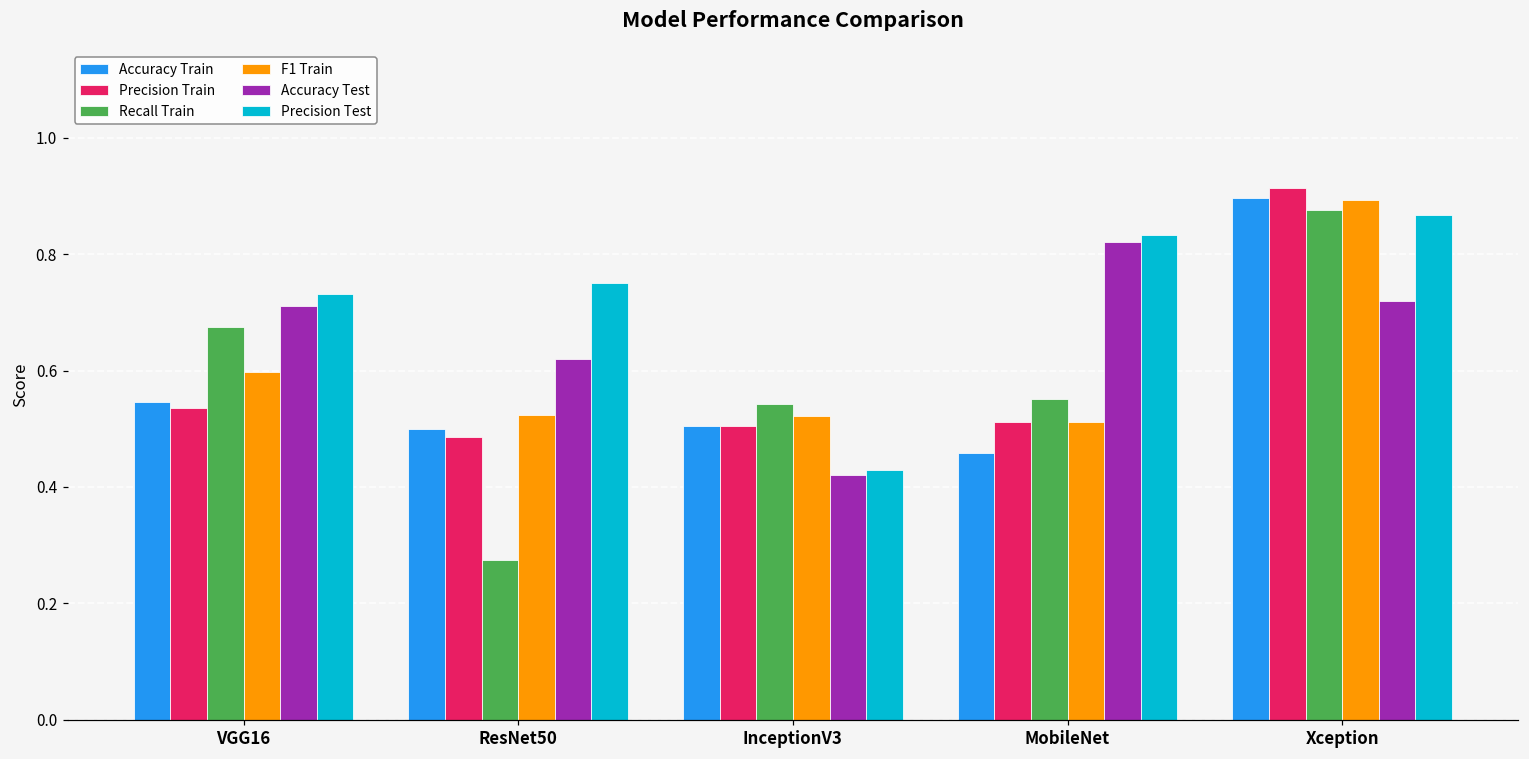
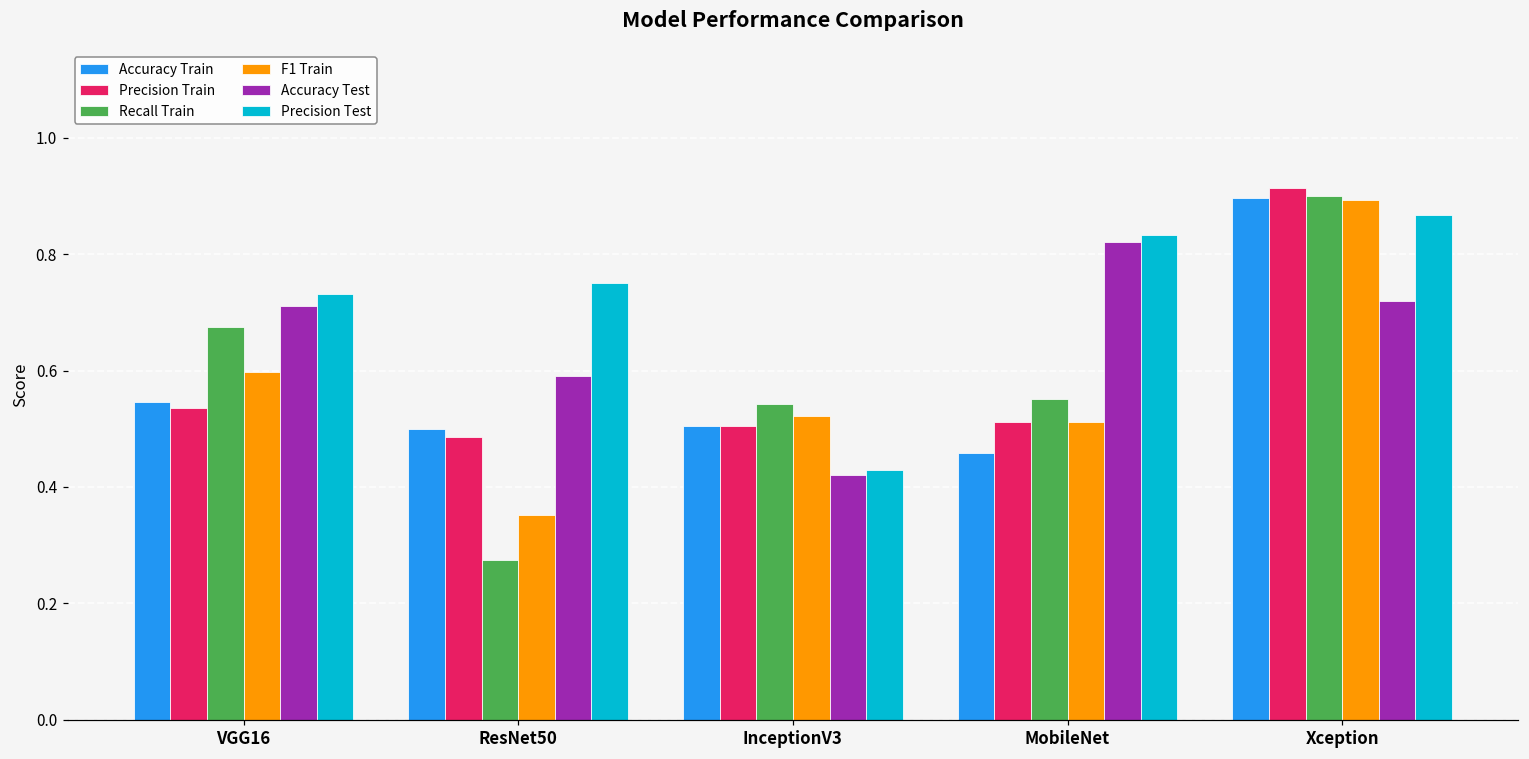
  {
    "Precision Train": {
      "VGG16": 0.54,
      "ResNet50": 0.49,
      "InceptionV3": 0.50,
      "MobileNet": 0.51,
      "Xception": 0.91
    },
    "Recall Train": {
      "VGG16": 0.68,
      "ResNet50": 0.28,
      "InceptionV3": 0.54,
      "MobileNet": 0.55,
-     "Xception": 0.88
+     "Xception": 0.90
    },
    "F1 Train": {
      "VGG16": 0.60,
-     "ResNet50": 0.52,
+     "ResNet50": 0.35,
      "InceptionV3": 0.52,
      "MobileNet": 0.51,
      "Xception": 0.89
    },
    "Accuracy Test": {
      "VGG16": 0.71,
-     "ResNet50": 0.62,
+     "ResNet50": 0.59,
      "InceptionV3": 0.42,
      "MobileNet": 0.82,
      "Xception": 0.72
    }
  }
